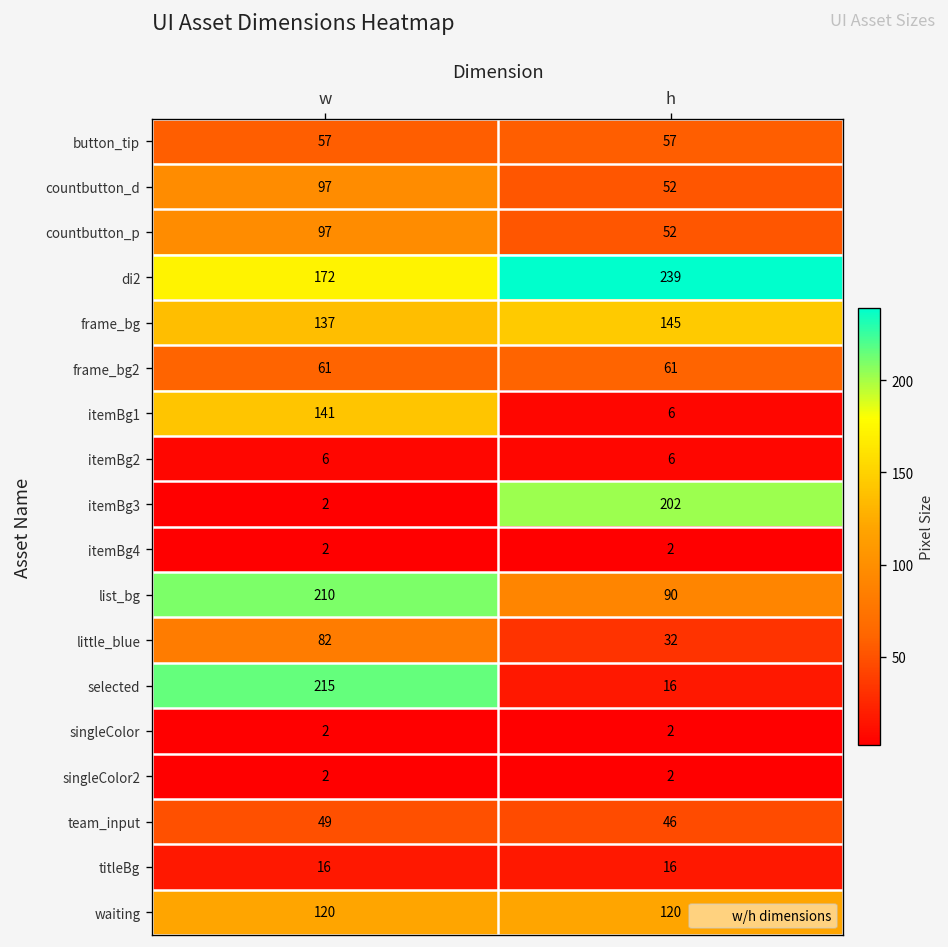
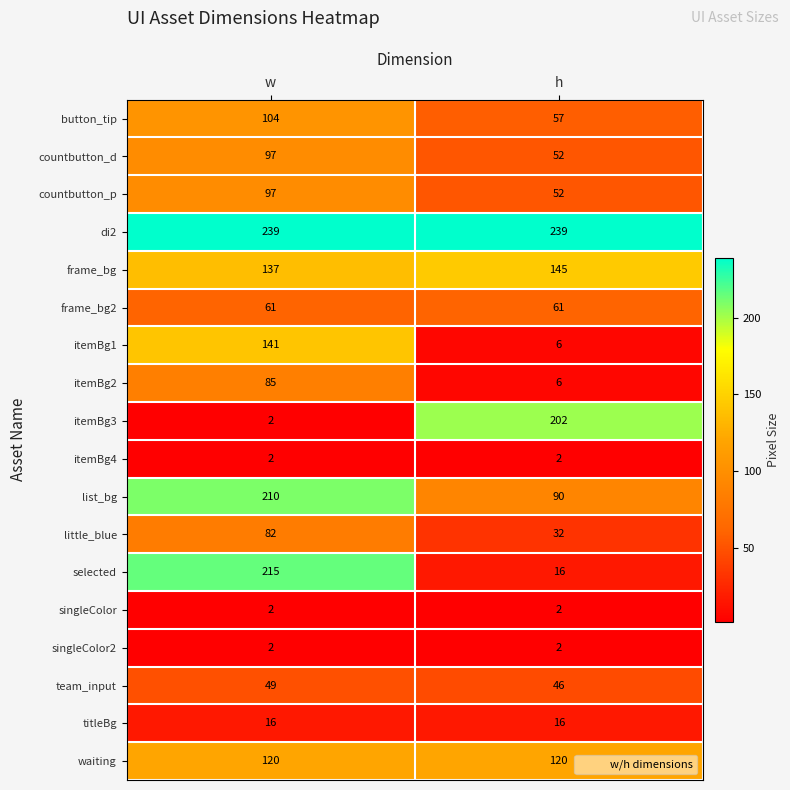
  {
    "button_tip": {
-     "w": 57,
+     "w": 104,
      "h": 57
    },
    "countbutton_d": {
      "w": 97,
      "h": 52
    },
    "countbutton_p": {
      "w": 97,
      "h": 52
    },
    "di2": {
-     "w": 172,
+     "w": 239,
      "h": 239
    },
    "frame_bg": {
      "w": 137,
      "h": 145
    },
    "frame_bg2": {
      "w": 61,
      "h": 61
    },
    "itemBg1": {
      "w": 141,
      "h": 6
    },
    "itemBg2": {
-     "w": 6,
+     "w": 85,
      "h": 6
    },
    "itemBg3": {
      "w": 2,
      "h": 202
    },
    "itemBg4": {
      "w": 2,
      "h": 2
    },
    "list_bg": {
      "w": 210,
      "h": 90
    },
    "little_blue": {
      "w": 82,
      "h": 32
    },
    "selected": {
      "w": 215,
      "h": 16
    },
    "singleColor": {
      "w": 2,
      "h": 2
    },
    "singleColor2": {
      "w": 2,
      "h": 2
    },
    "team_input": {
      "w": 49,
      "h": 46
    },
    "titleBg": {
      "w": 16,
      "h": 16
    },
    "waiting": {
      "w": 120,
      "h": 120
    }
  }
